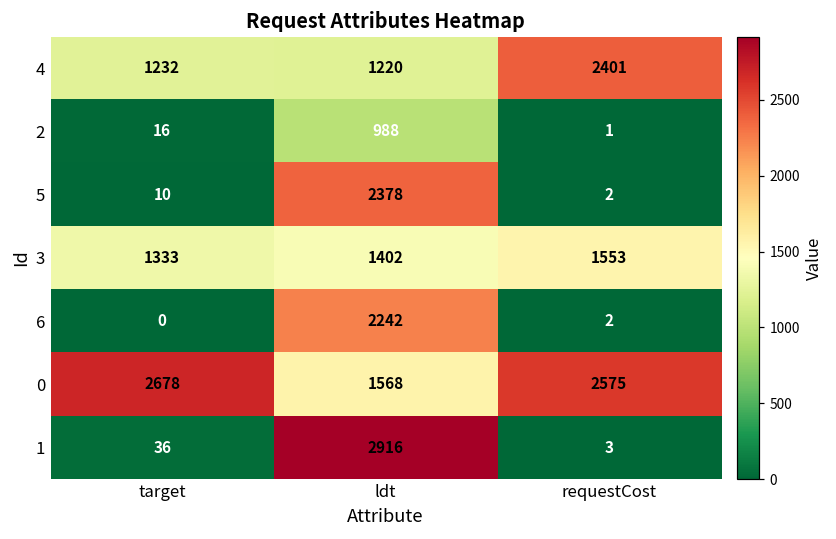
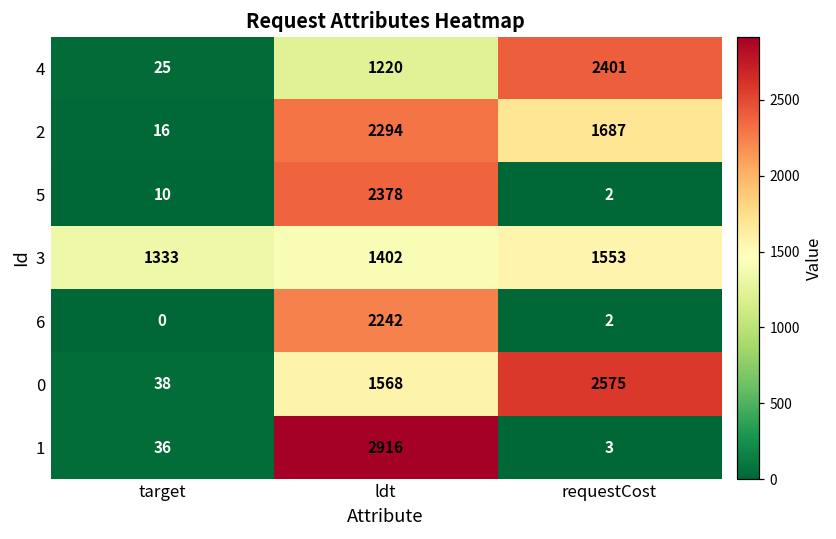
  {
    "4": {
-     "target": 1232,
+     "target": 25,
      "ldt": 1220,
      "requestCost": 2401
    },
    "2": {
      "target": 16,
-     "ldt": 988,
-     "requestCost": 1
+     "ldt": 2294,
+     "requestCost": 1687
    },
    "5": {
      "target": 10,
      "ldt": 2378,
      "requestCost": 2
    },
    "3": {
      "target": 1333,
      "ldt": 1402,
      "requestCost": 1553
    },
    "6": {
      "target": 0,
      "ldt": 2242,
      "requestCost": 2
    },
    "0": {
-     "target": 2678,
+     "target": 38,
      "ldt": 1568,
      "requestCost": 2575
    },
    "1": {
      "target": 36,
      "ldt": 2916,
      "requestCost": 3
    }
  }
